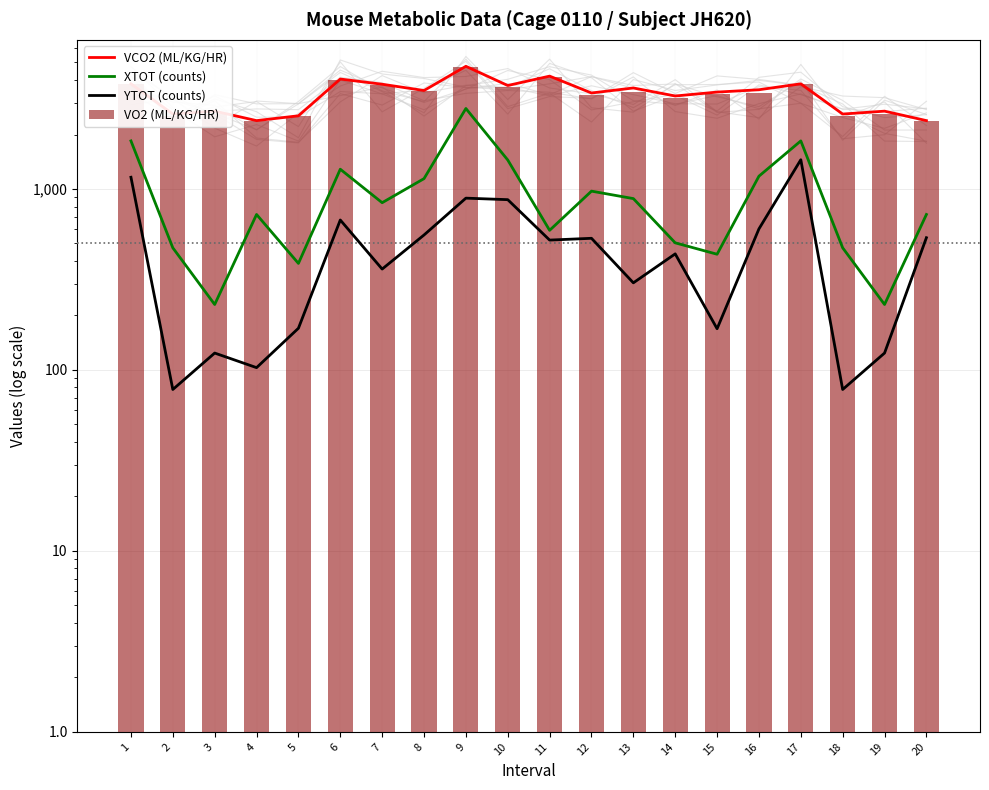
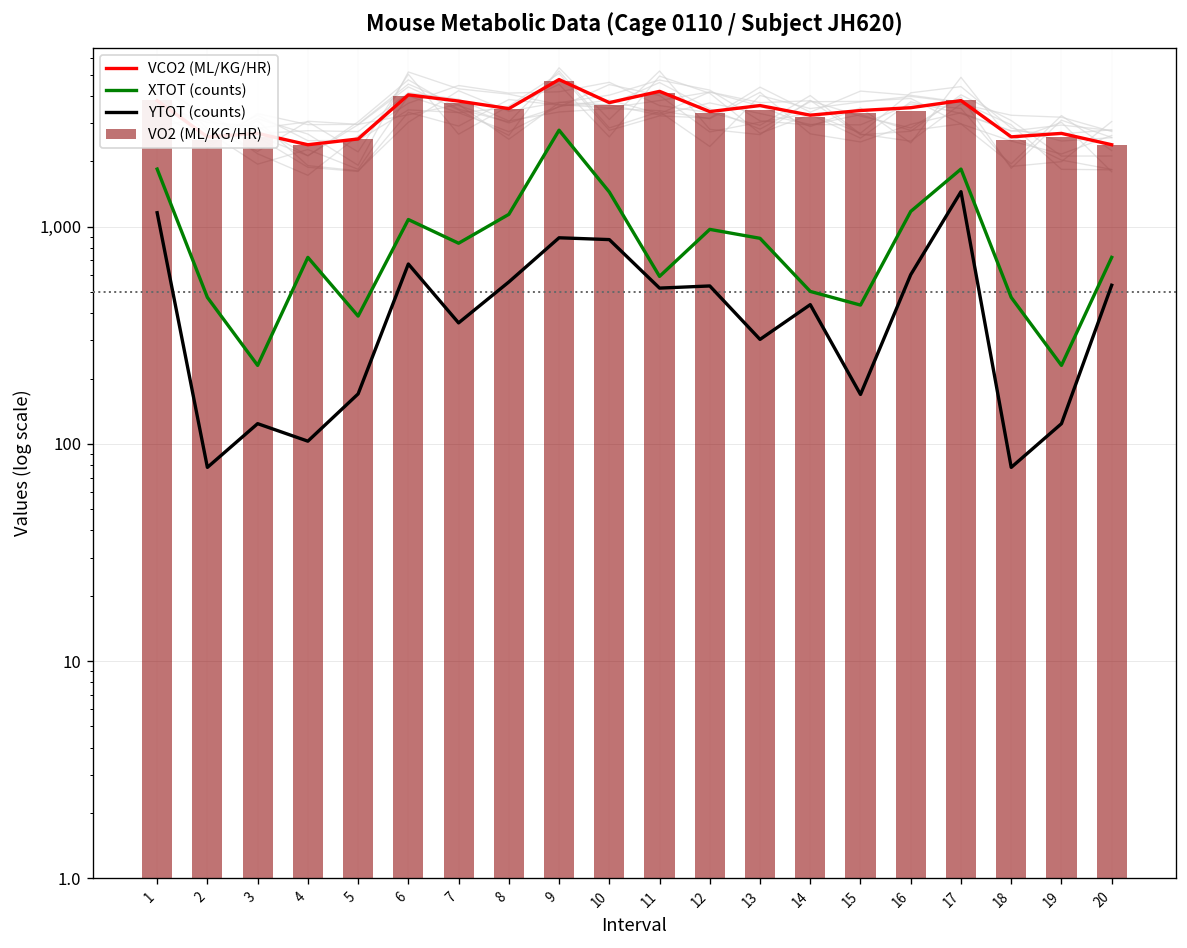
  {
    "VCO2 (ML/KG/HR)": {
      "4": "2,400",
      "9": "4,800",
      "11": "4,200",
      "16": "3,500",
      "20": "2,400"
    },
    "VO2 (ML/KG/HR)": {
      "4": "2,400",
      "5": "2,500",
      "6": "4,000",
      "7": "3,700",
      "8": "3,500",
      "9": "4,700",
      "10": "3,600",
      "11": "4,100",
      "12": "3,300",
      "13": "3,400",
      "14": "3,200",
      "15": "3,300",
      "16": "3,400",
      "17": "3,800",
      "18": "2,500",
      "19": "2,600",
      "20": "2,400"
    },
    "XTOT (counts)": {
      "1": "1,800",
      "2": "470",
      "3": "230",
      "4": "720",
      "5": "390",
-     "6": "1,300",
+     "6": "1,100",
      "7": "800",
      "8": "1,100",
      "9": "2,800",
      "10": "1,400",
      "11": "590",
      "12": "1,000",
      "13": "900",
      "14": "500",
      "15": "440",
      "16": "1,200",
      "17": "1,800",
      "18": "470",
      "19": "230",
      "20": "720"
    },
    "YTOT (counts)": {
      "1": "1,200",
      "2": "78",
      "3": "120",
      "4": "100",
      "5": "170",
      "6": "670",
      "7": "360",
      "8": "560",
      "9": "900",
      "10": "900",
      "11": "520",
      "12": "530",
      "13": "300",
      "14": "440",
      "15": "170",
      "16": "600",
      "17": "1,500",
      "18": "78",
      "19": "120",
      "20": "540"
    }
  }
